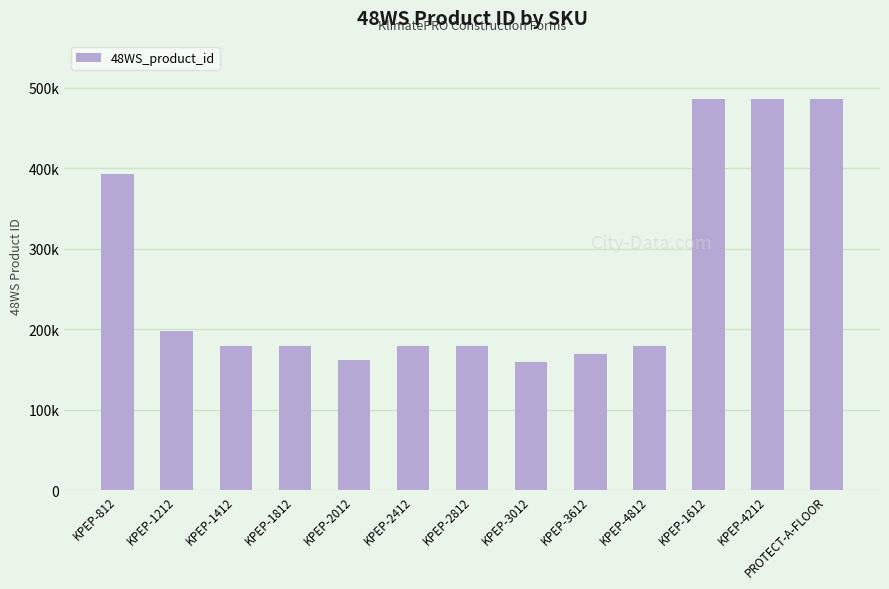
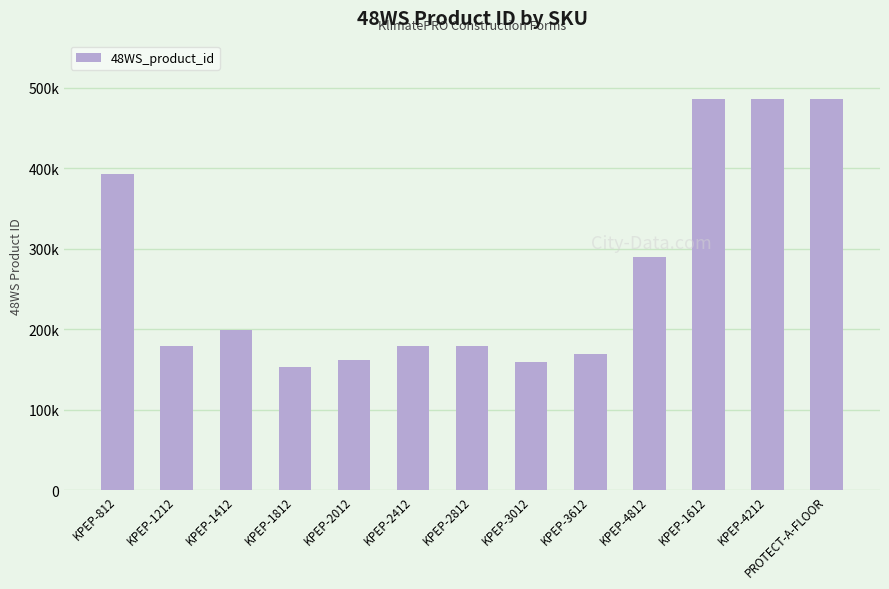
  {
    "KPEP-812": 390000,
-   "KPEP-1212": 200000,
-   "KPEP-1412": 180000,
-   "KPEP-1812": 180000,
+   "KPEP-1212": 180000,
+   "KPEP-1412": 200000,
+   "KPEP-1812": 150000,
    "KPEP-2012": 160000,
    "KPEP-2412": 180000,
    "KPEP-2812": 180000,
    "KPEP-3012": 160000,
    "KPEP-3612": 170000,
-   "KPEP-4812": 180000,
+   "KPEP-4812": 290000,
    "KPEP-1612": 490000,
    "KPEP-4212": 490000,
    "PROTECT-A-FLOOR": 490000
  }
